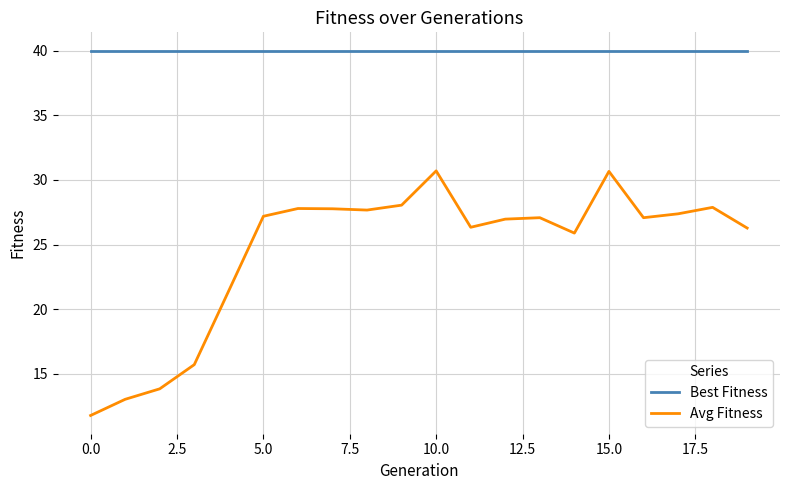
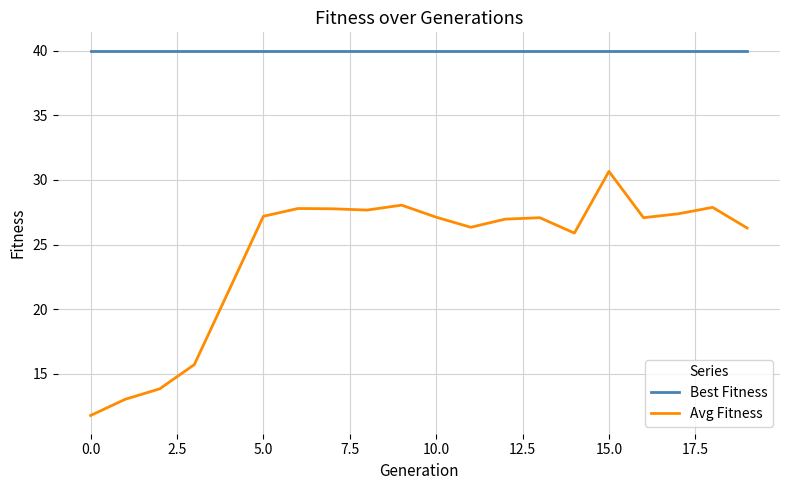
  {
    "Best Fitness": {
      "0.0": 40.0,
      "5.0": 40.0,
      "10.0": 40.0,
      "15.0": 40.0
    },
    "Avg Fitness": {
      "0.0": 11.8,
      "5.0": 27.2,
-     "10.0": 30.7,
+     "10.0": 27.1,
      "15.0": 30.7
    }
  }
